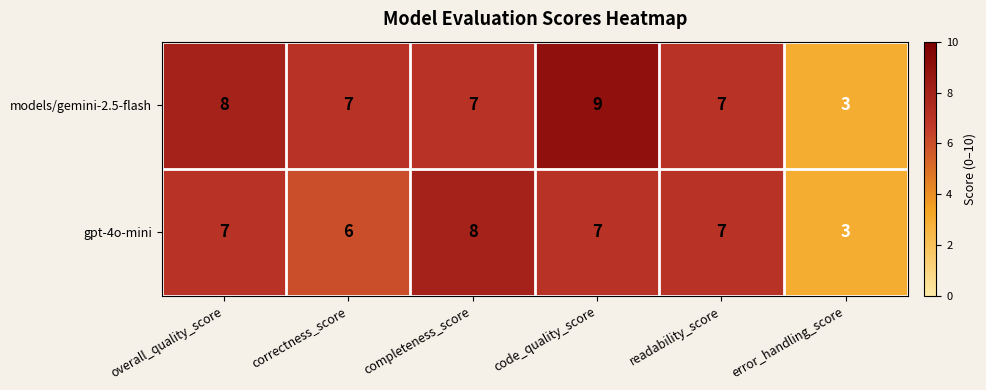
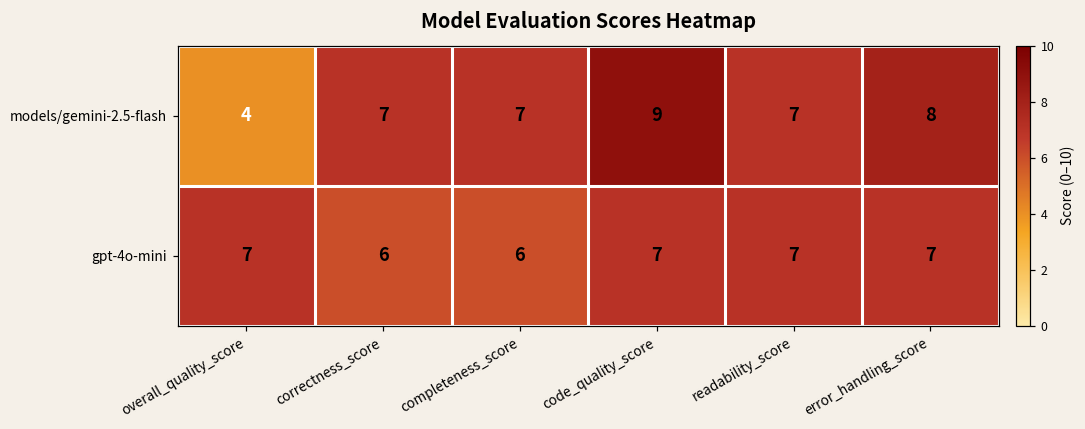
  {
    "models/gemini-2.5-flash": {
-     "overall_quality_score": 8,
+     "overall_quality_score": 4,
      "correctness_score": 7,
      "completeness_score": 7,
      "code_quality_score": 9,
      "readability_score": 7,
-     "error_handling_score": 3
+     "error_handling_score": 8
    },
    "gpt-4o-mini": {
      "overall_quality_score": 7,
      "correctness_score": 6,
-     "completeness_score": 8,
+     "completeness_score": 6,
      "code_quality_score": 7,
      "readability_score": 7,
-     "error_handling_score": 3
+     "error_handling_score": 7
    }
  }
